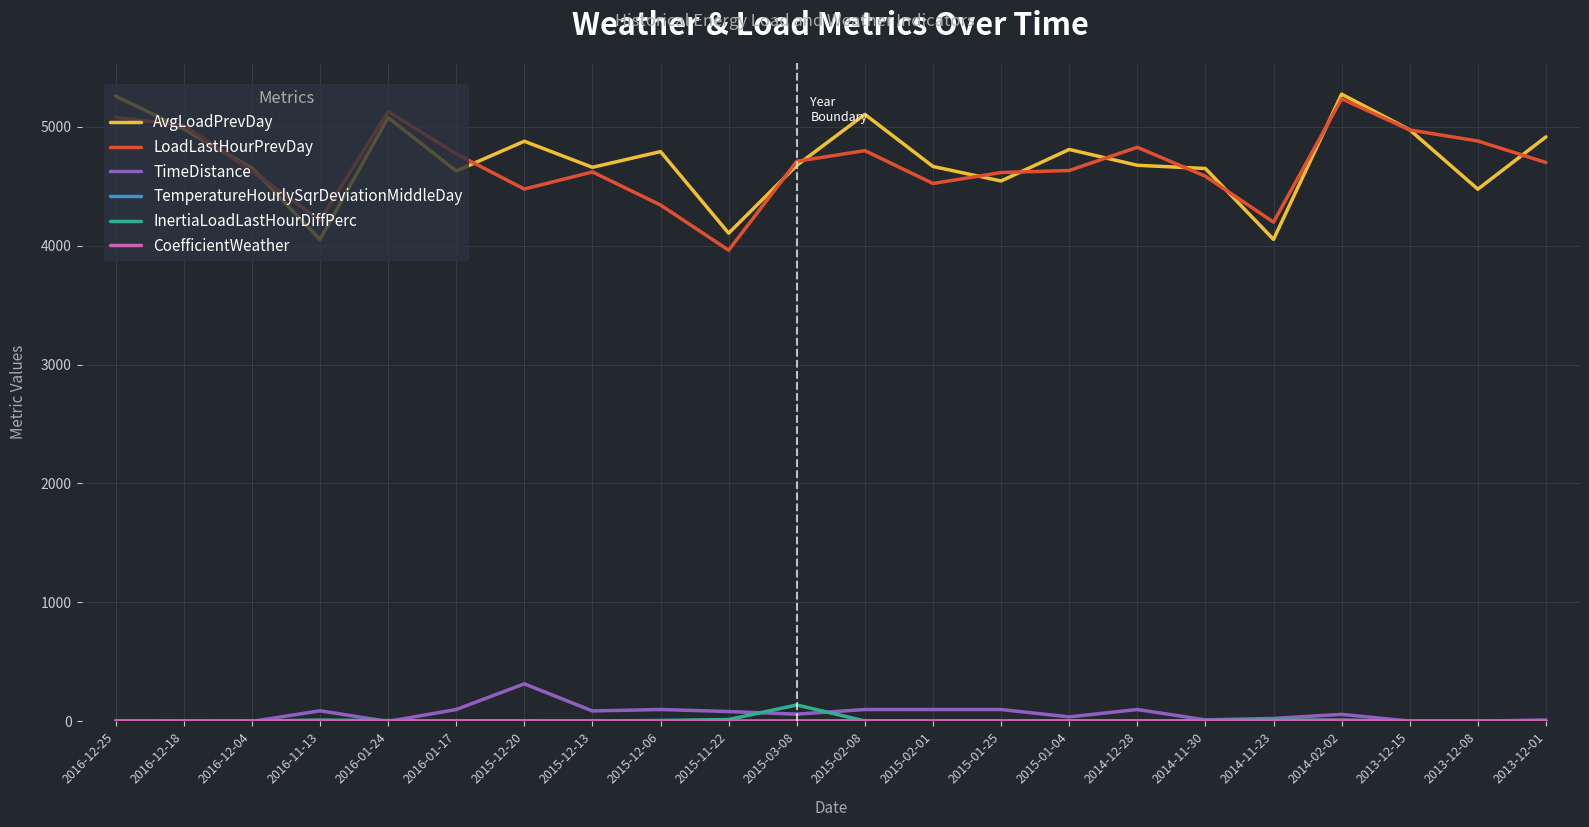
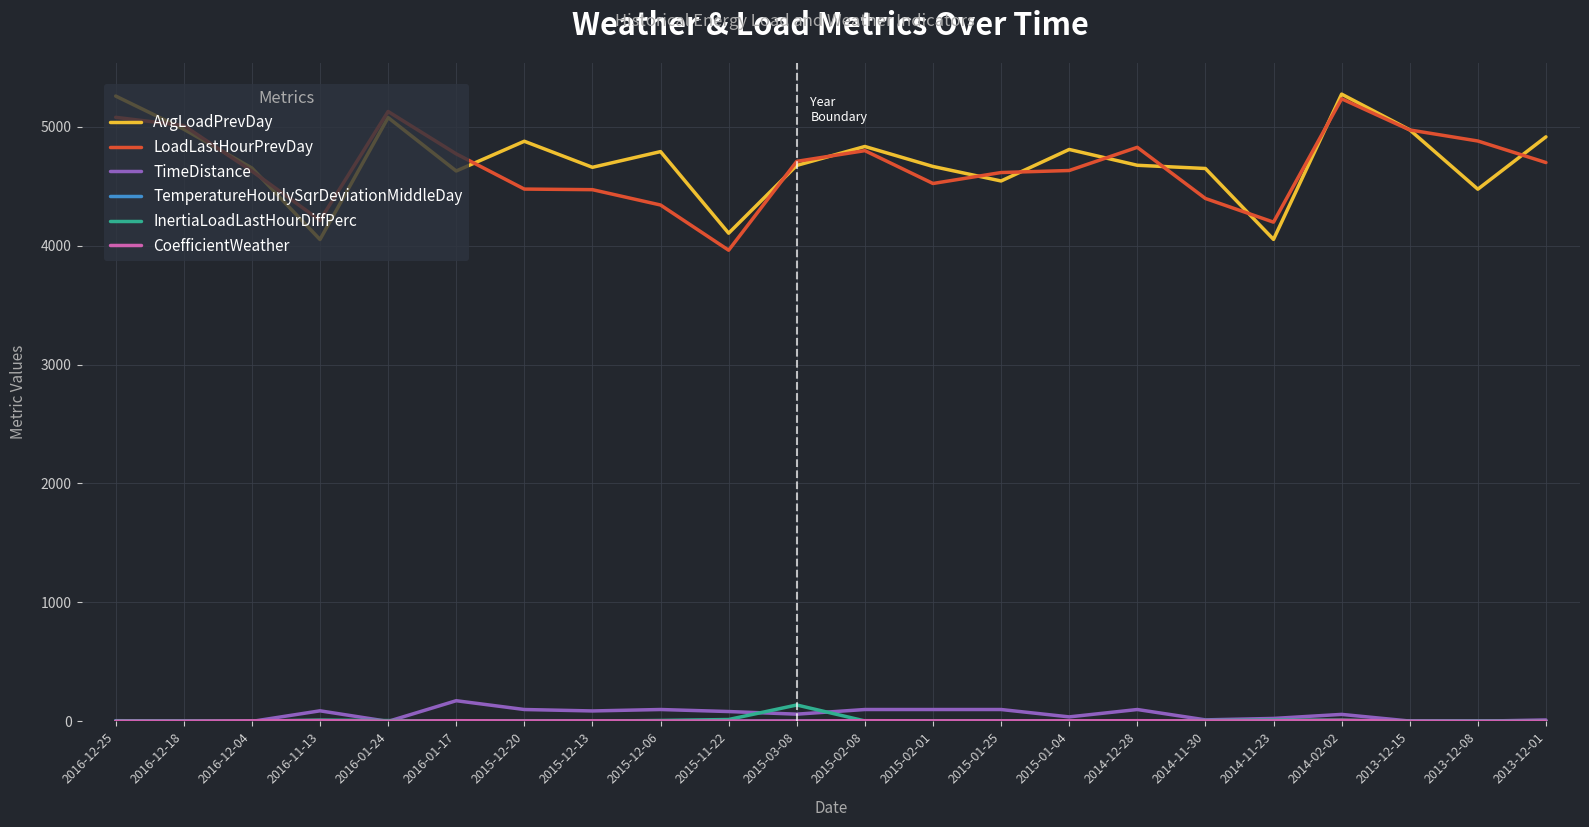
  {
    "AvgLoadPrevDay": {
      "2015-12-20": 4880,
      "2015-12-13": 4660,
      "2015-12-06": 4790,
      "2015-11-22": 4100,
      "2015-03-08": 4670,
-     "2015-02-08": 5100,
+     "2015-02-08": 4830,
      "2015-02-01": 4670,
      "2015-01-25": 4540,
      "2015-01-04": 4810,
      "2014-12-28": 4680,
      "2014-11-30": 4650,
      "2014-11-23": 4050,
      "2014-02-02": 5270,
      "2013-12-08": 4470,
      "2013-12-01": 4910
    },
    "LoadLastHourPrevDay": {
      "2015-12-20": 4480,
-     "2015-12-13": 4620,
+     "2015-12-13": 4470,
      "2015-12-06": 4340,
      "2015-11-22": 3960,
      "2015-03-08": 4710,
      "2015-02-08": 4800,
      "2015-02-01": 4520,
      "2015-01-25": 4610,
      "2015-01-04": 4630,
      "2014-12-28": 4830,
-     "2014-11-30": 4580,
+     "2014-11-30": 4400,
      "2014-11-23": 4200,
      "2014-02-02": 5230,
      "2013-12-08": 4880,
      "2013-12-01": 4700
    },
    "TimeDistance": {
      "2016-11-13": 90,
-     "2016-01-17": 100,
-     "2015-12-20": 320,
+     "2016-01-17": 170,
+     "2015-12-20": 100,
      "2015-12-13": 90,
      "2015-12-06": 100,
      "2015-11-22": 80,
      "2015-03-08": 60,
      "2015-02-08": 100,
      "2015-02-01": 100,
      "2015-01-25": 100,
      "2015-01-04": 40,
      "2014-12-28": 100,
      "2014-02-02": 60
    },
    "InertiaLoadLastHourDiffPerc": {
      "2015-03-08": 140
    }
  }
